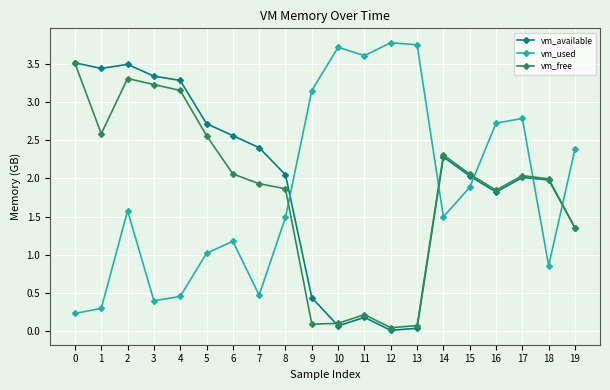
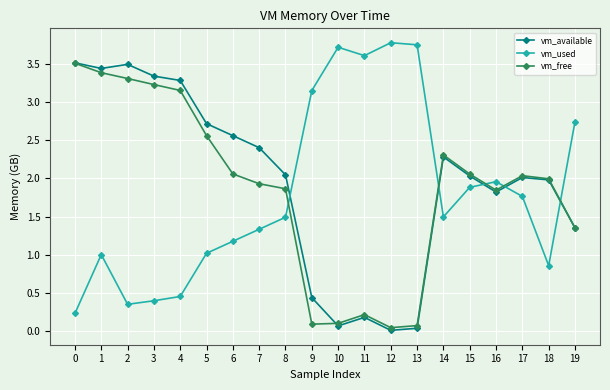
  {
    "vm_available": {
      "1": 3.4,
      "2": 3.5,
      "3": 3.3,
      "4": 3.3,
      "5": 2.7,
      "6": 2.6,
      "7": 2.4,
      "8": 2.0,
      "9": 0.4,
      "10": 0.1,
      "11": 0.2,
      "12": 0.0,
      "13": 0.0
    },
    "vm_used": {
      "0": 0.2,
-     "1": 0.3,
-     "2": 1.6,
+     "1": 1.0,
+     "2": 0.4,
      "3": 0.4,
      "4": 0.5,
      "5": 1.0,
      "6": 1.2,
-     "7": 0.5,
+     "7": 1.3,
      "8": 1.5,
      "9": 3.1,
      "10": 3.7,
      "11": 3.6,
      "12": 3.8,
      "13": 3.7,
      "14": 1.5,
      "15": 1.9,
-     "16": 2.7,
-     "17": 2.8,
+     "16": 2.0,
+     "17": 1.8,
      "18": 0.9,
-     "19": 2.4
+     "19": 2.7
    },
    "vm_free": {
-     "1": 2.6,
+     "1": 3.4,
      "2": 3.3,
      "3": 3.2,
      "4": 3.1,
      "5": 2.6,
      "6": 2.1,
      "7": 1.9,
      "8": 1.9,
      "9": 0.1,
      "10": 0.1,
      "11": 0.2,
      "12": 0.0,
      "13": 0.1
    }
  }
